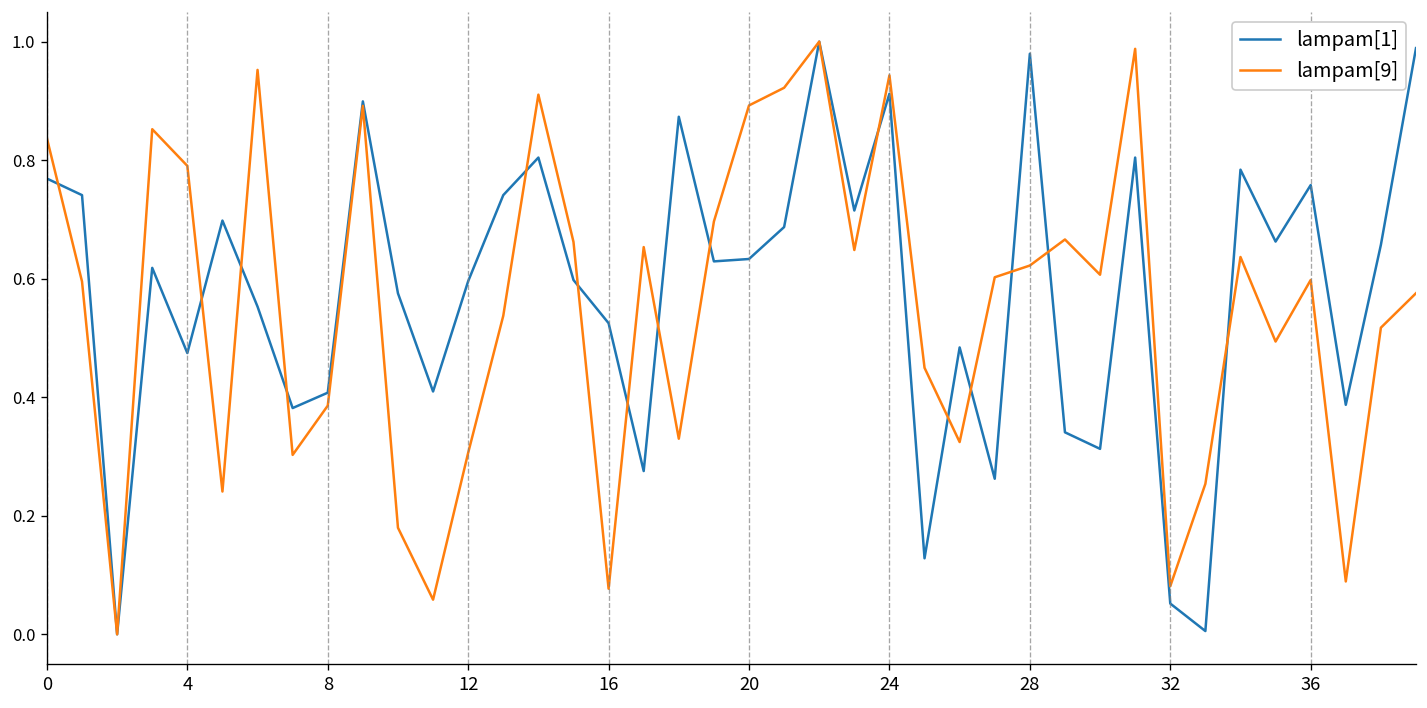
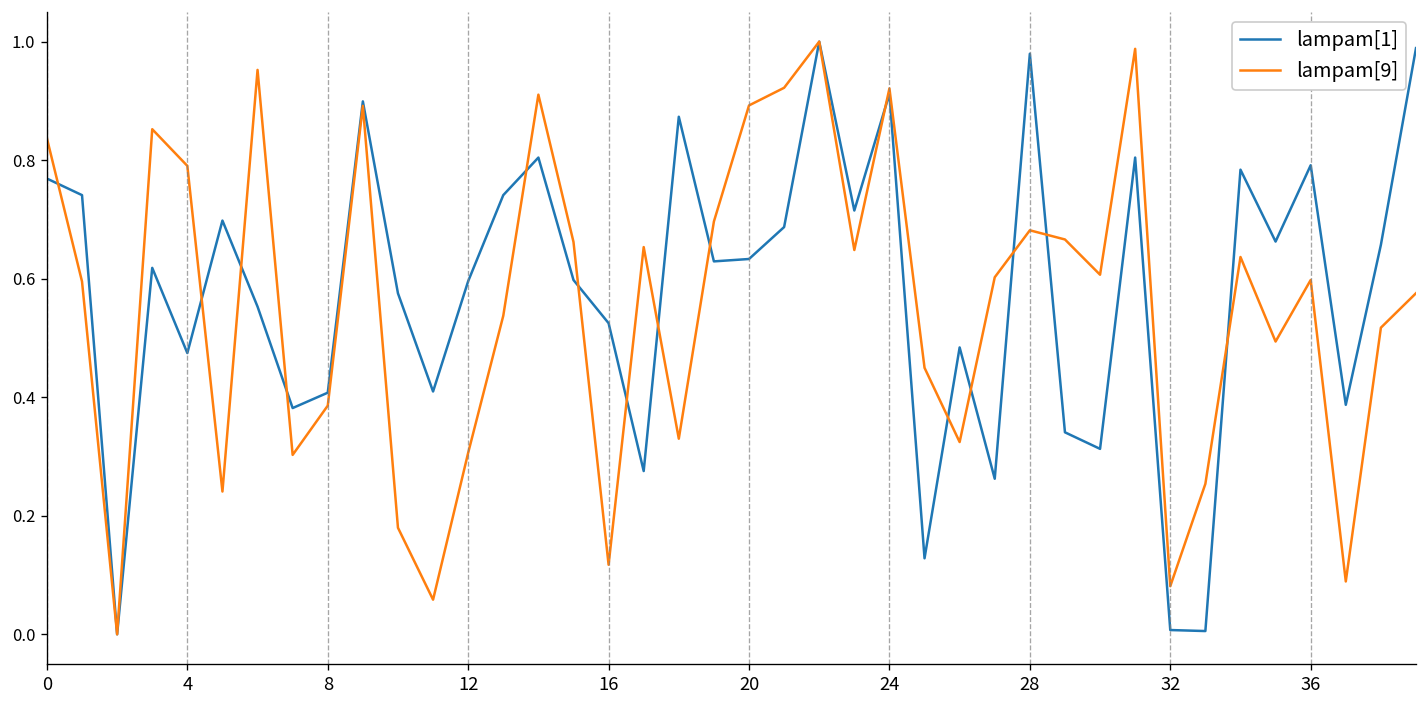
  {
    "lampam[1]": {
      "0": 0.77,
      "4": 0.47,
      "8": 0.41,
      "12": 0.60,
      "16": 0.52,
      "20": 0.63,
      "24": 0.91,
      "28": 0.98,
-     "32": 0.05,
-     "36": 0.76
+     "32": 0.01,
+     "36": 0.79
    },
    "lampam[9]": {
      "0": 0.84,
      "4": 0.79,
      "8": 0.39,
      "12": 0.31,
-     "16": 0.08,
+     "16": 0.12,
      "20": 0.89,
-     "24": 0.94,
-     "28": 0.62,
+     "24": 0.92,
+     "28": 0.68,
      "32": 0.08,
      "36": 0.60
    }
  }
